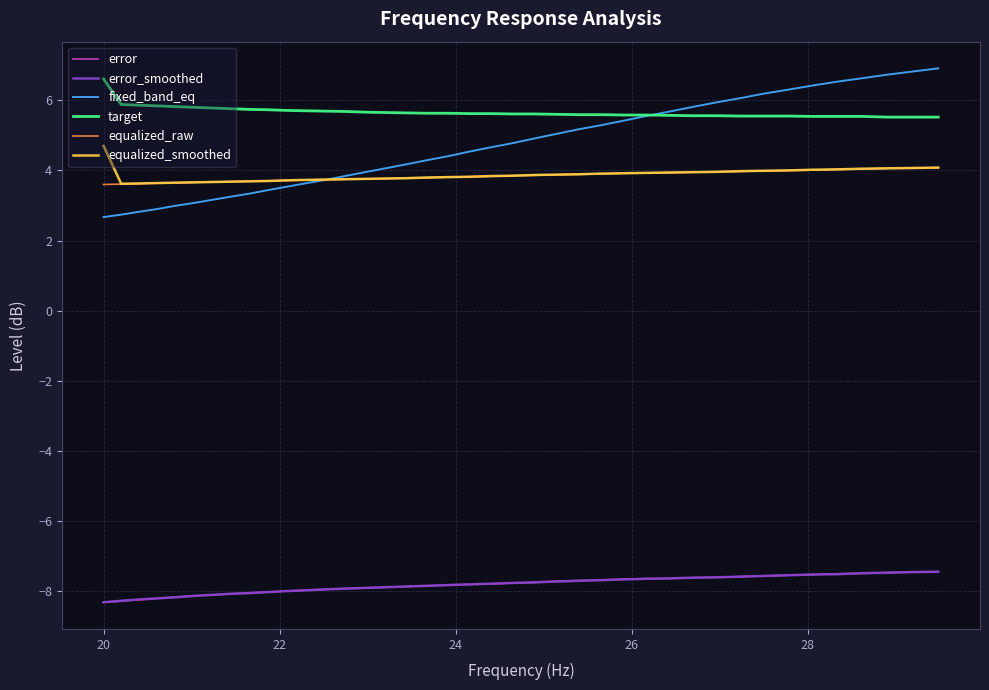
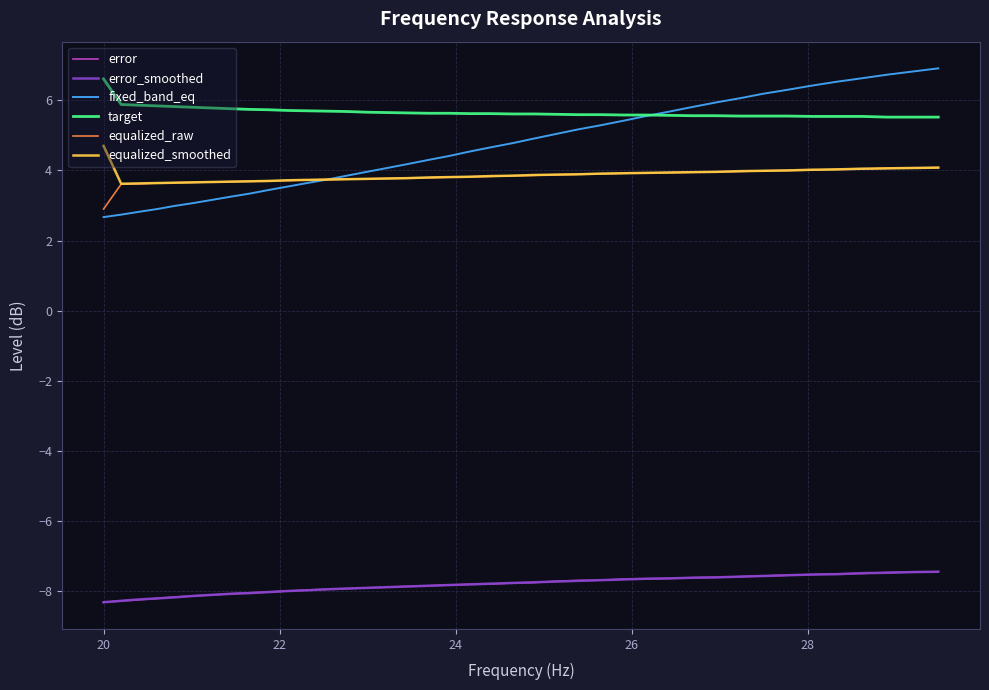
  {
    "fixed_band_eq": {
      "20": 2.7
    },
    "equalized_raw": {
-     "20": 3.6
+     "20": 2.9
    }
  }
